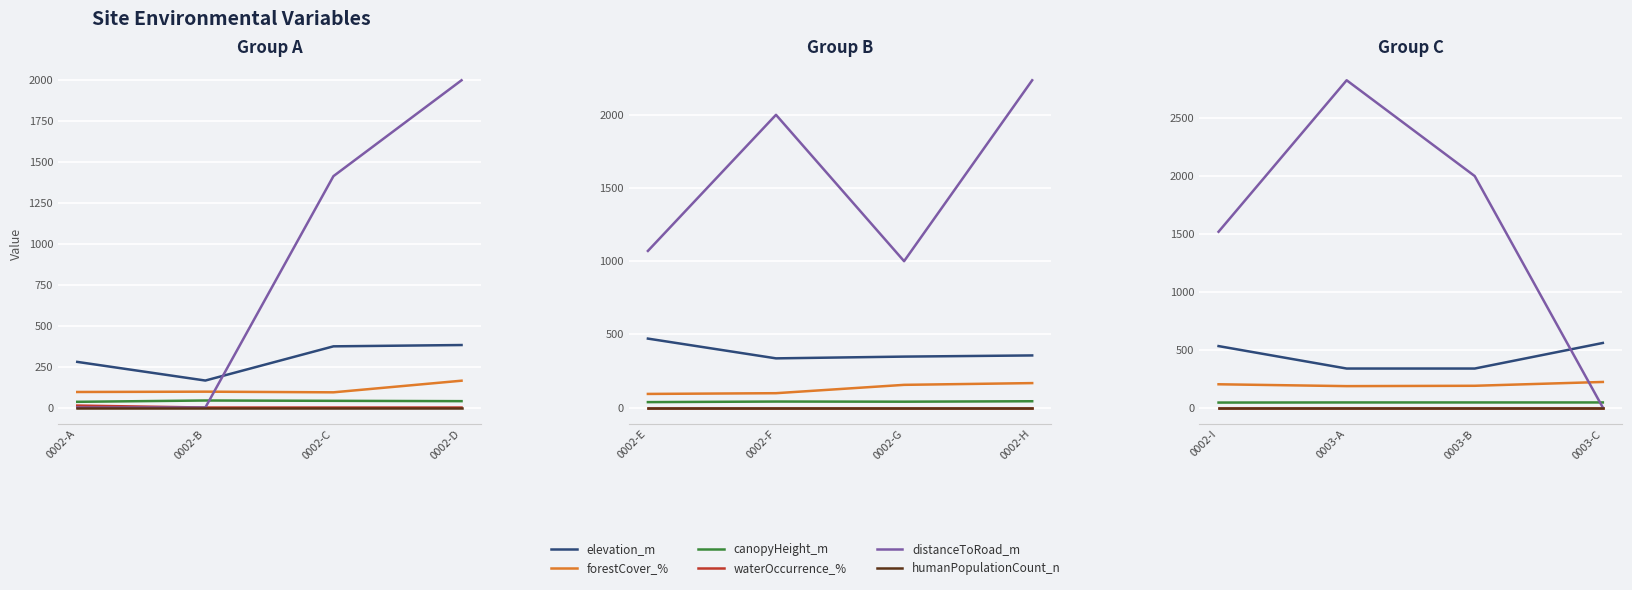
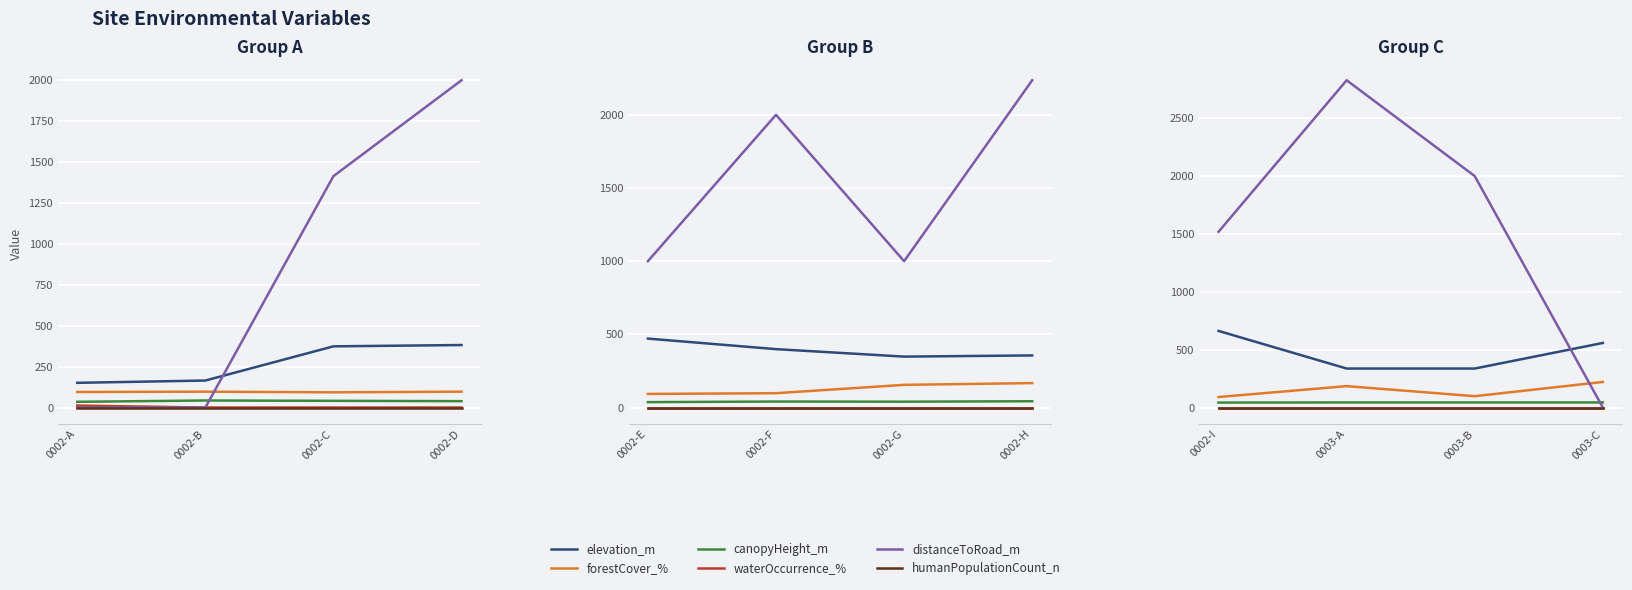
  {
    "Group A": {
      "elevation_m": {
-       "0002-A": 280,
+       "0002-A": 150,
        "0002-B": 170,
        "0002-C": 370,
        "0002-D": 380
      },
      "forestCover_%": {
        "0002-A": 100,
        "0002-B": 100,
        "0002-C": 90,
-       "0002-D": 160
+       "0002-D": 100
      },
      "canopyHeight_m": {
        "0002-A": 40,
        "0002-B": 40,
        "0002-C": 40,
        "0002-D": 40
      },
      "distanceToRoad_m": {
        "0002-C": 1410,
        "0002-D": 2000
      }
    },
    "Group B": {
      "elevation_m": {
        "0002-E": 470,
-       "0002-F": 340,
+       "0002-F": 400,
        "0002-G": 350,
        "0002-H": 360
      },
      "forestCover_%": {
        "0002-E": 90,
        "0002-F": 100,
        "0002-G": 160,
        "0002-H": 170
      },
      "canopyHeight_m": {
        "0002-E": 40,
        "0002-F": 40,
        "0002-G": 40,
        "0002-H": 40
      },
      "humanPopulationCount_n": {
        "0002-E": 0,
        "0002-F": 0,
        "0002-G": 0,
        "0002-H": 0
      },
      "distanceToRoad_m": {
-       "0002-E": 1070,
+       "0002-E": 1000,
        "0002-F": 2000,
        "0002-G": 1000,
        "0002-H": 2240
      }
    },
    "Group C": {
      "elevation_m": {
-       "0002-I": 530,
+       "0002-I": 660,
        "0003-A": 340,
        "0003-B": 340,
        "0003-C": 560
      },
      "forestCover_%": {
-       "0002-I": 200,
+       "0002-I": 90,
        "0003-A": 190,
-       "0003-B": 190,
+       "0003-B": 100,
        "0003-C": 220
      },
      "canopyHeight_m": {
        "0002-I": 40,
        "0003-A": 40,
        "0003-B": 40,
        "0003-C": 40
      },
      "humanPopulationCount_n": {
        "0002-I": 0,
        "0003-A": 0,
        "0003-B": 0
      },
      "distanceToRoad_m": {
        "0002-I": 1520,
        "0003-A": 2830,
        "0003-B": 2000
      }
    }
  }
